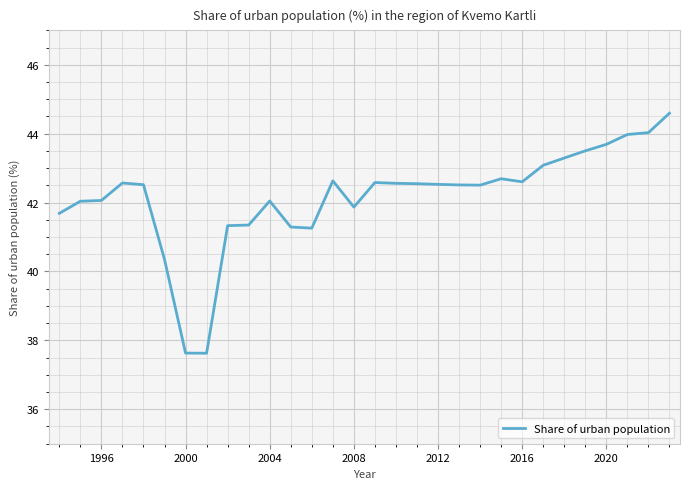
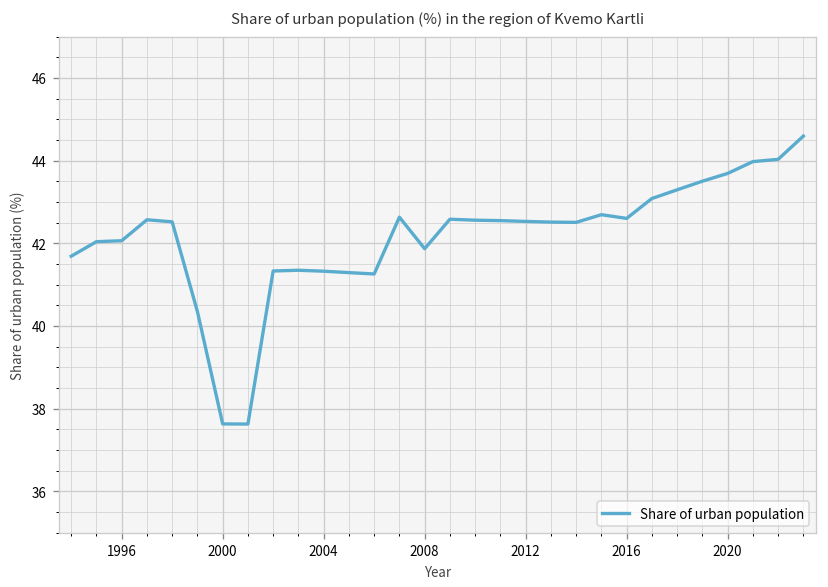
  {
    "1996": 42.1,
    "2000": 37.6,
-   "2004": 42.0,
+   "2004": 41.3,
    "2008": 41.9,
    "2012": 42.5,
    "2016": 42.6,
    "2020": 43.7
  }
